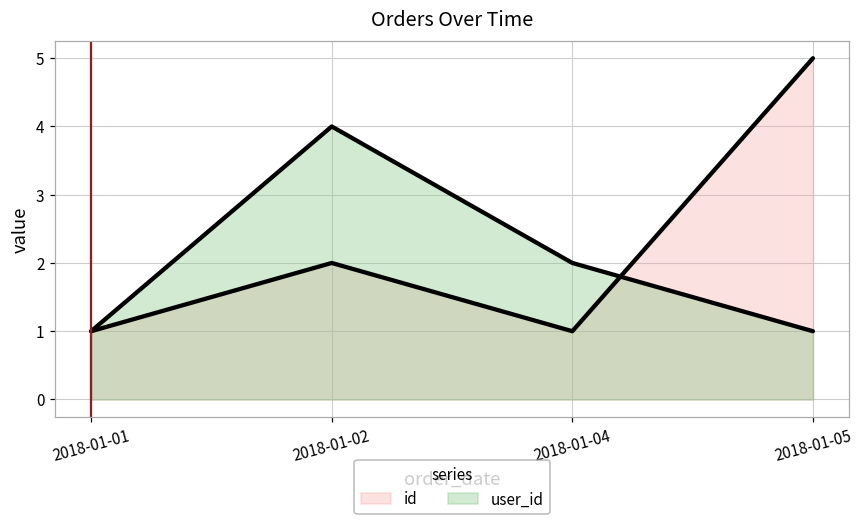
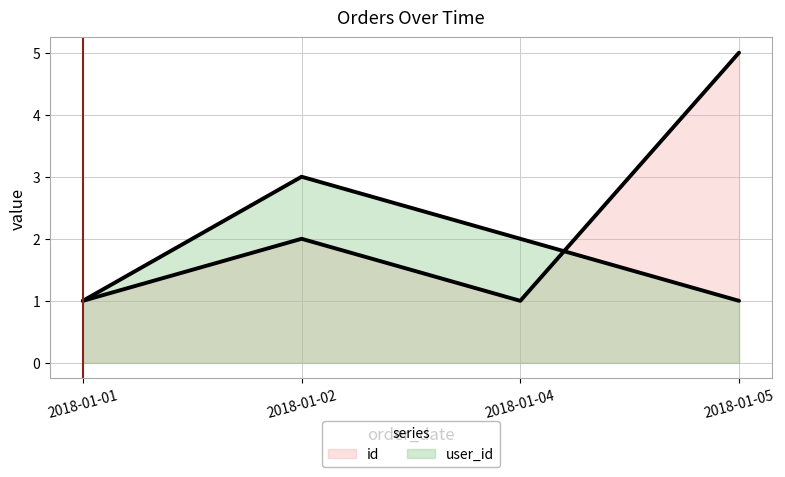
  {
    "id": {
      "2018-01-02": 2,
      "2018-01-04": 1,
      "2018-01-05": 5
    },
    "user_id": {
-     "2018-01-02": 4,
+     "2018-01-02": 3,
      "2018-01-04": 2,
      "2018-01-05": 1
    }
  }
